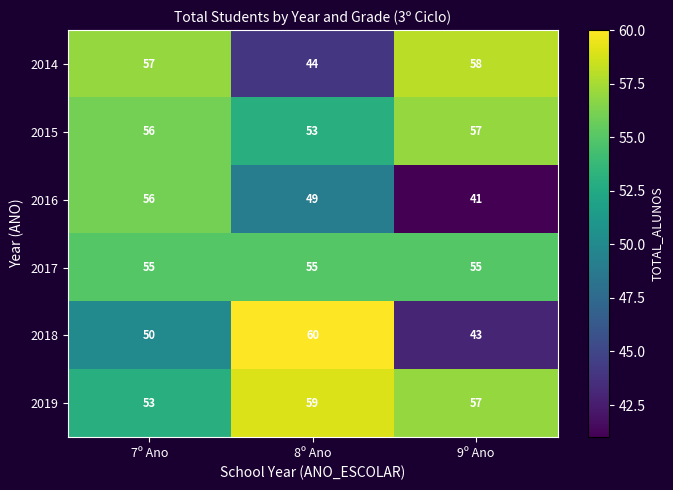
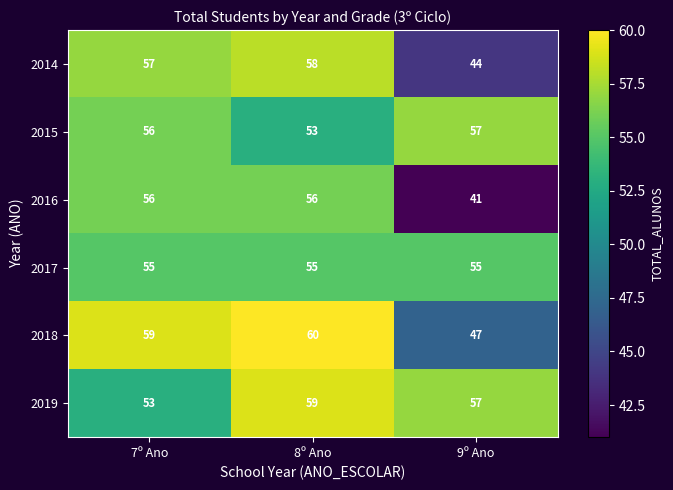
  {
    "2014": {
      "7º Ano": 57,
-     "8º Ano": 44,
-     "9º Ano": 58
+     "8º Ano": 58,
+     "9º Ano": 44
    },
    "2015": {
      "7º Ano": 56,
      "8º Ano": 53,
      "9º Ano": 57
    },
    "2016": {
      "7º Ano": 56,
-     "8º Ano": 49,
+     "8º Ano": 56,
      "9º Ano": 41
    },
    "2017": {
      "7º Ano": 55,
      "8º Ano": 55,
      "9º Ano": 55
    },
    "2018": {
-     "7º Ano": 50,
+     "7º Ano": 59,
      "8º Ano": 60,
-     "9º Ano": 43
+     "9º Ano": 47
    },
    "2019": {
      "7º Ano": 53,
      "8º Ano": 59,
      "9º Ano": 57
    }
  }
